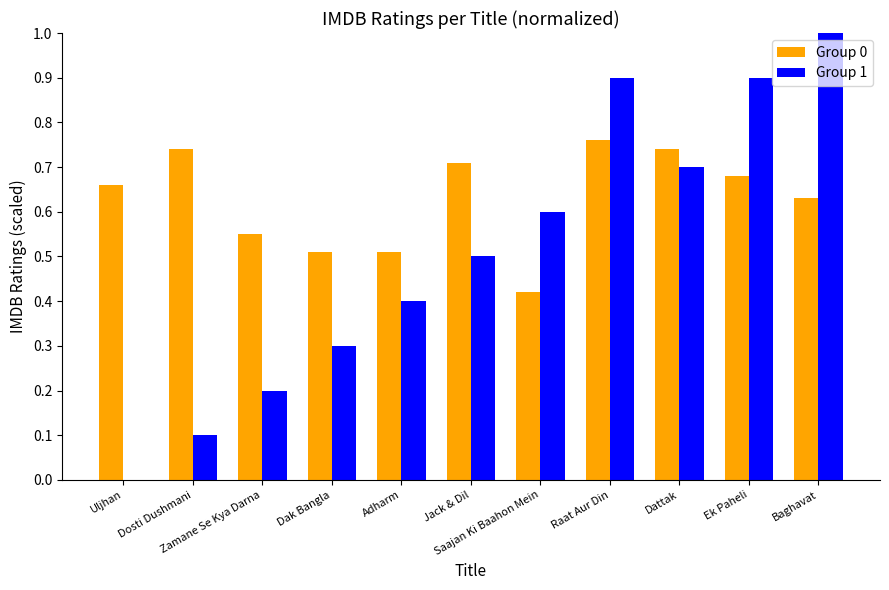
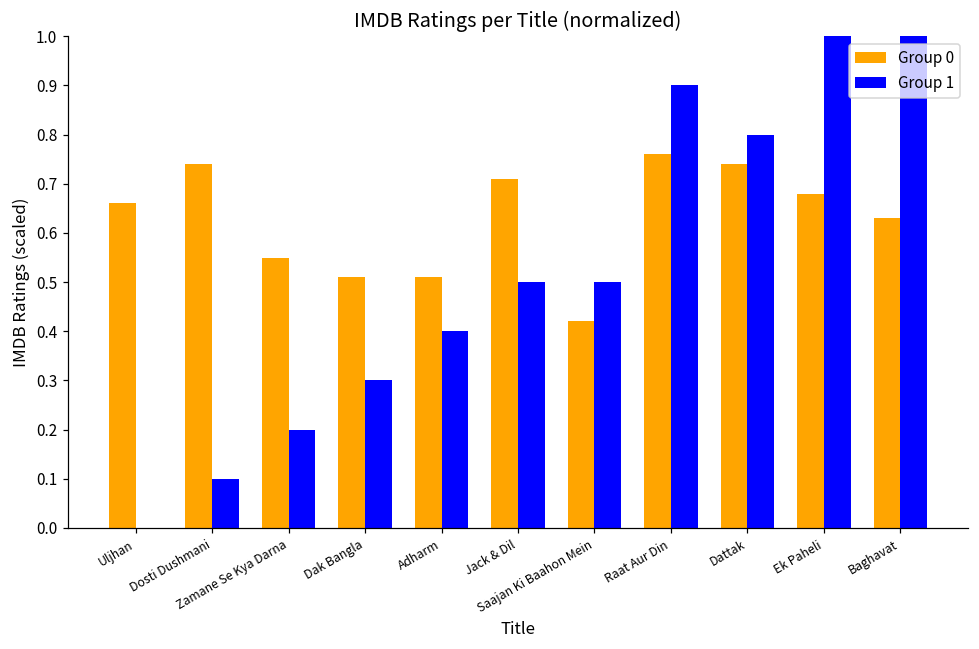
  {
    "Group 0": {
      "Uljhan": 0.66,
      "Dosti Dushmani": 0.74,
      "Zamane Se Kya Darna": 0.55,
      "Dak Bangla": 0.51,
      "Adharm": 0.51,
      "Jack & Dil": 0.71,
      "Saajan Ki Baahon Mein": 0.42,
      "Raat Aur Din": 0.76,
      "Dattak": 0.74,
      "Ek Paheli": 0.68,
      "Baghavat": 0.63
    },
    "Group 1": {
      "Uljhan": 0.00,
      "Dosti Dushmani": 0.10,
      "Zamane Se Kya Darna": 0.20,
      "Dak Bangla": 0.30,
      "Adharm": 0.40,
      "Jack & Dil": 0.50,
-     "Saajan Ki Baahon Mein": 0.60,
+     "Saajan Ki Baahon Mein": 0.50,
      "Raat Aur Din": 0.90,
-     "Dattak": 0.70,
-     "Ek Paheli": 0.90,
+     "Dattak": 0.80,
+     "Ek Paheli": 1.00,
      "Baghavat": 1.00
    }
  }
